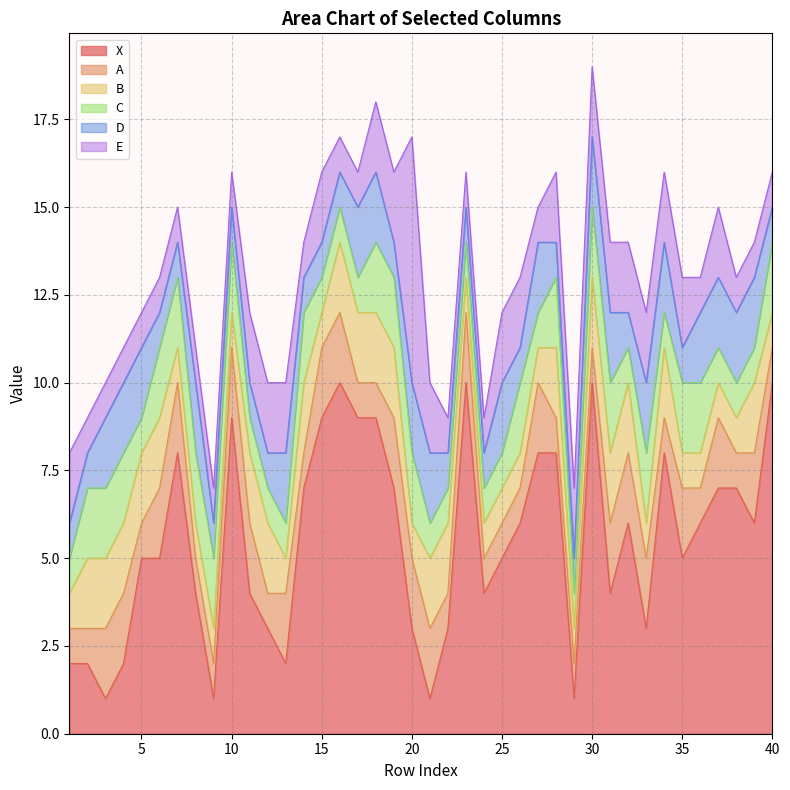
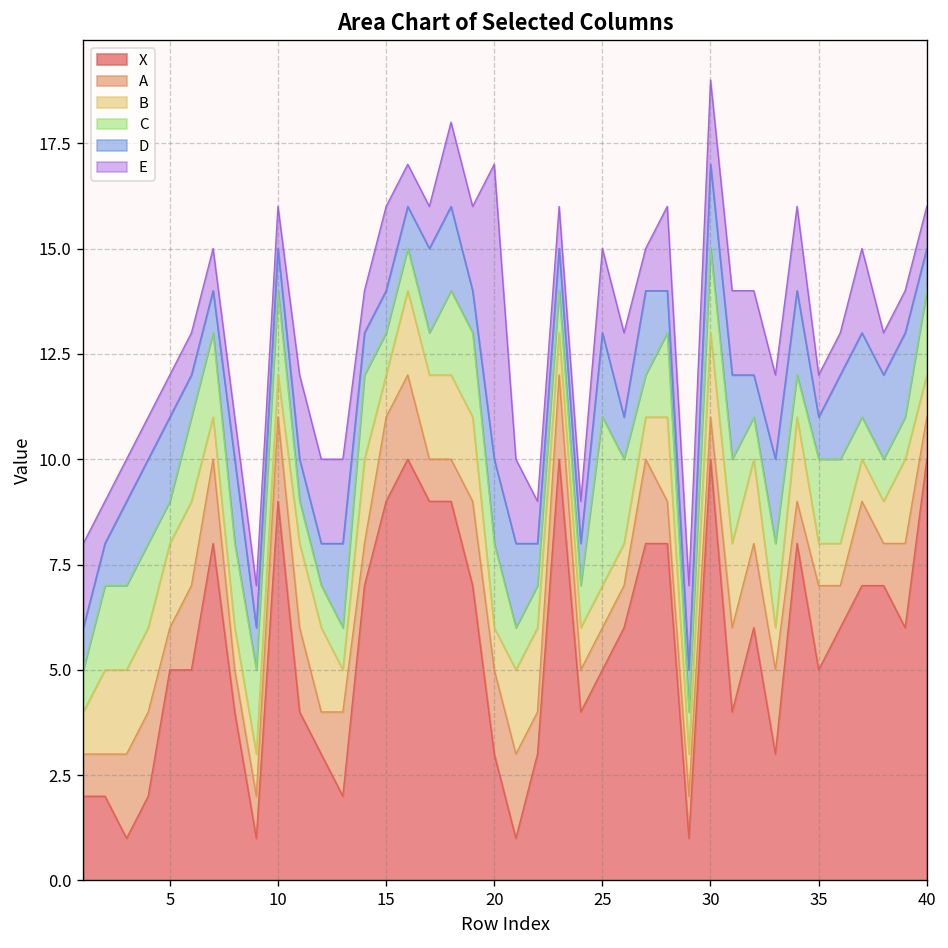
  {
    "C": {
      "5": 9,
      "10": 14,
      "15": 13,
      "20": 8,
-     "25": 1,
+     "25": 4,
      "30": 15,
      "35": 10,
      "40": 14
    },
    "D": {
      "5": 11,
      "10": 15,
      "15": 14,
      "20": 10,
      "30": 17,
      "35": 11,
      "40": 15
    },
    "E": {
      "5": 12,
      "10": 16,
      "15": 16,
      "20": 17,
      "30": 19,
-     "35": 2,
+     "35": 1,
      "40": 16
    }
  }
